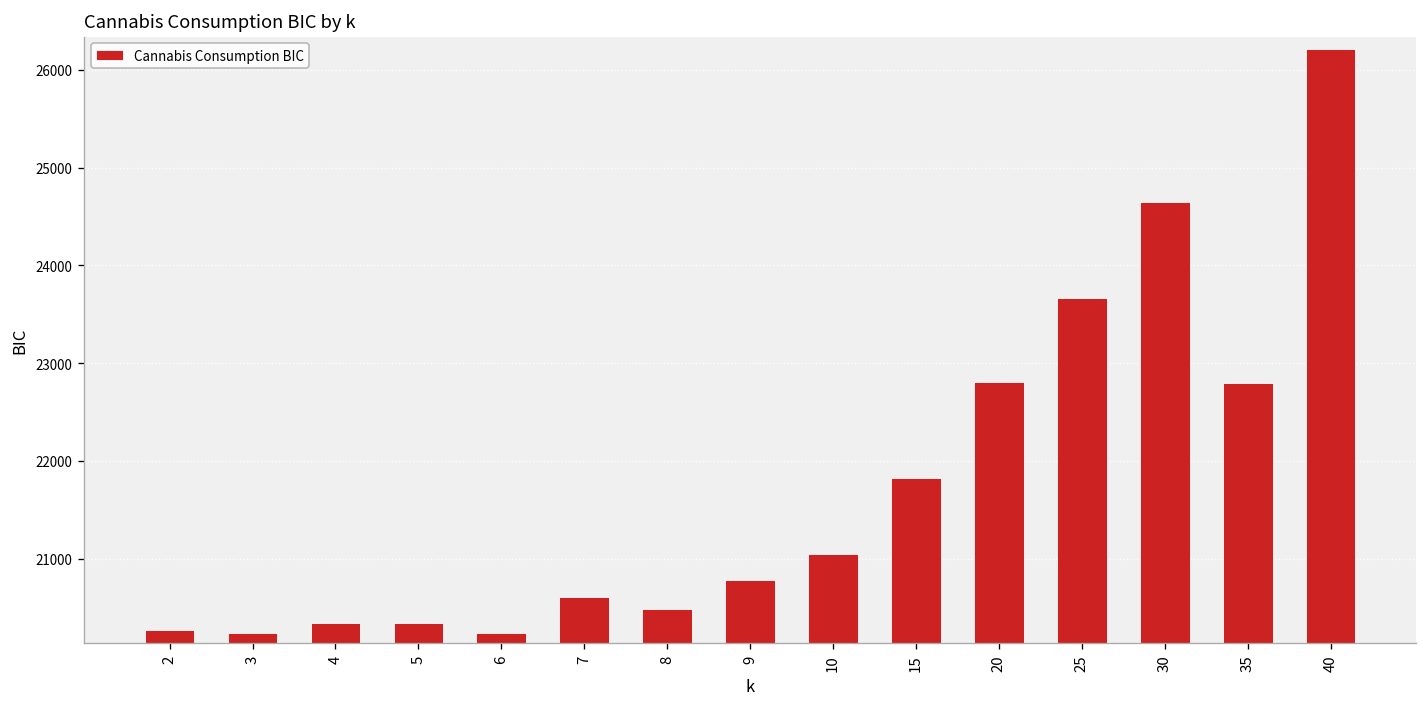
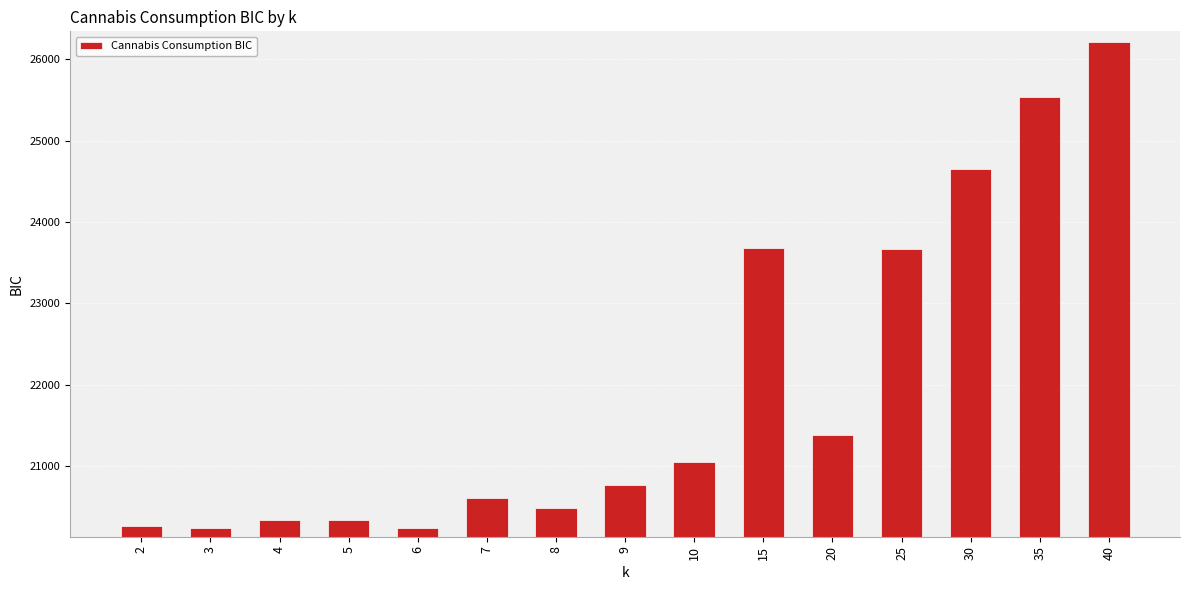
  {
    "2": 20300,
    "3": 20200,
    "4": 20300,
    "5": 20300,
    "6": 20200,
    "7": 20600,
    "8": 20500,
    "9": 20800,
    "10": 21000,
-   "15": 21800,
-   "20": 22800,
+   "15": 23700,
+   "20": 21400,
    "25": 23700,
    "30": 24600,
-   "35": 22800,
+   "35": 25500,
    "40": 26200
  }
